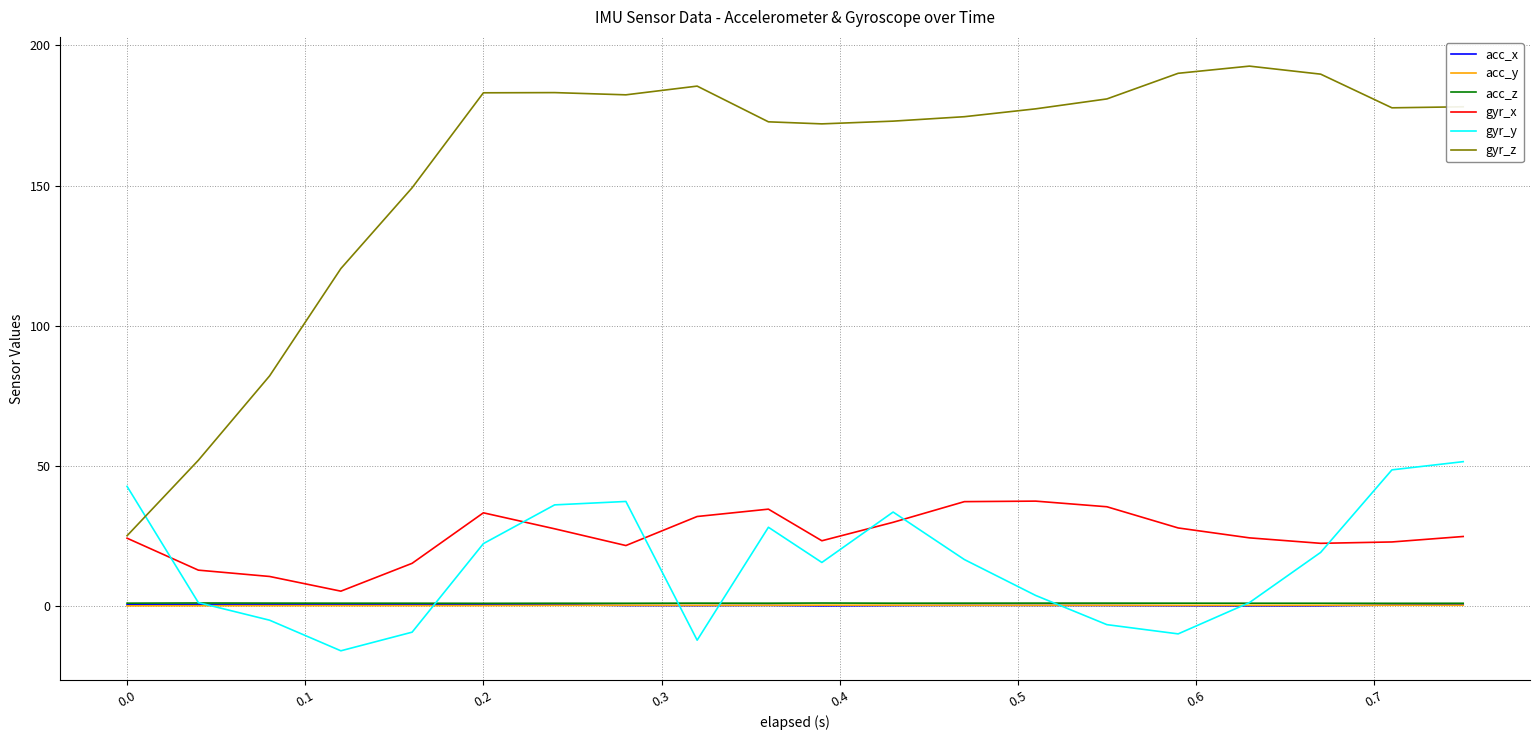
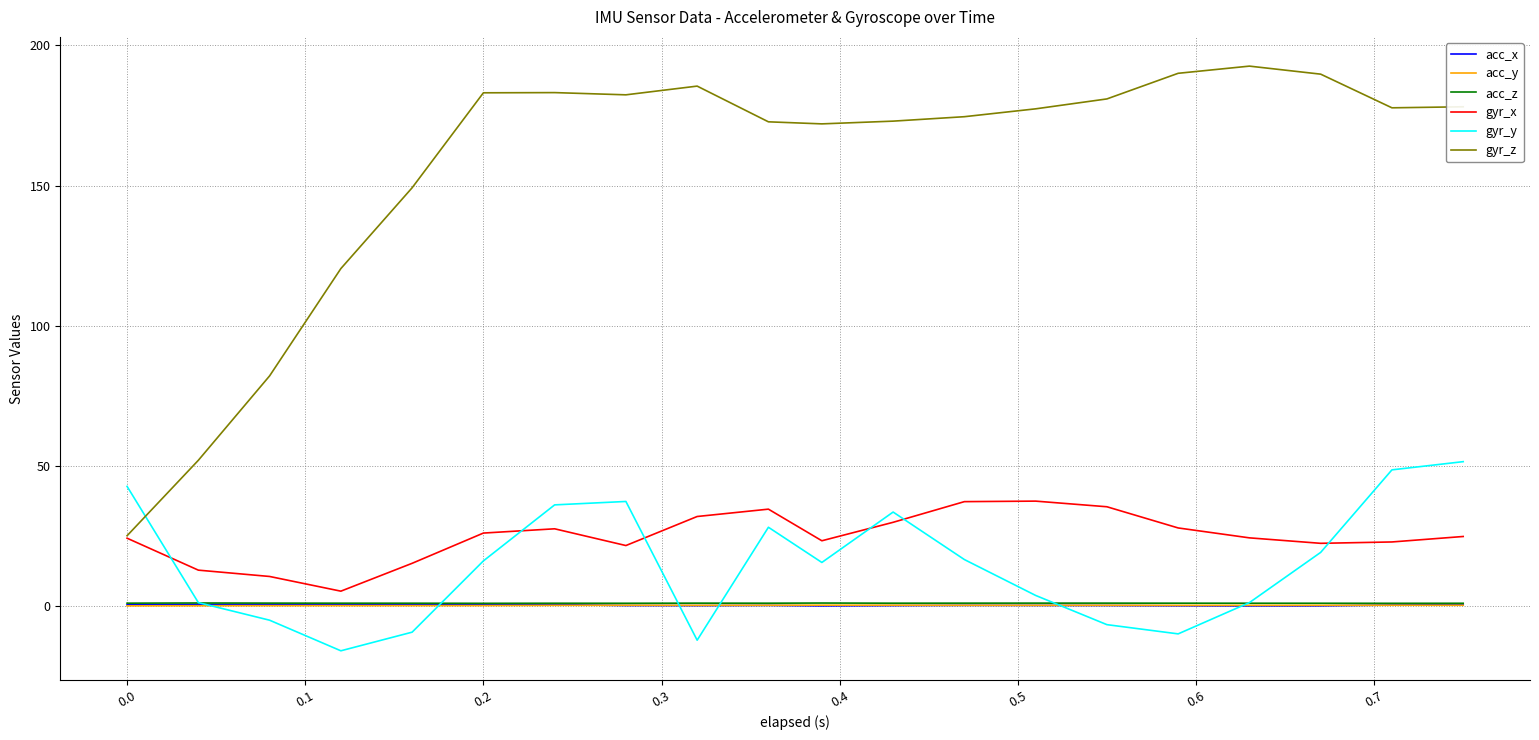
  {
    "gyr_x": {
-     "0.2": 33
+     "0.2": 26
    },
    "gyr_y": {
      "0.0": 43,
-     "0.2": 22
+     "0.2": 16
    },
    "gyr_z": {
      "0.2": 183
    }
  }
